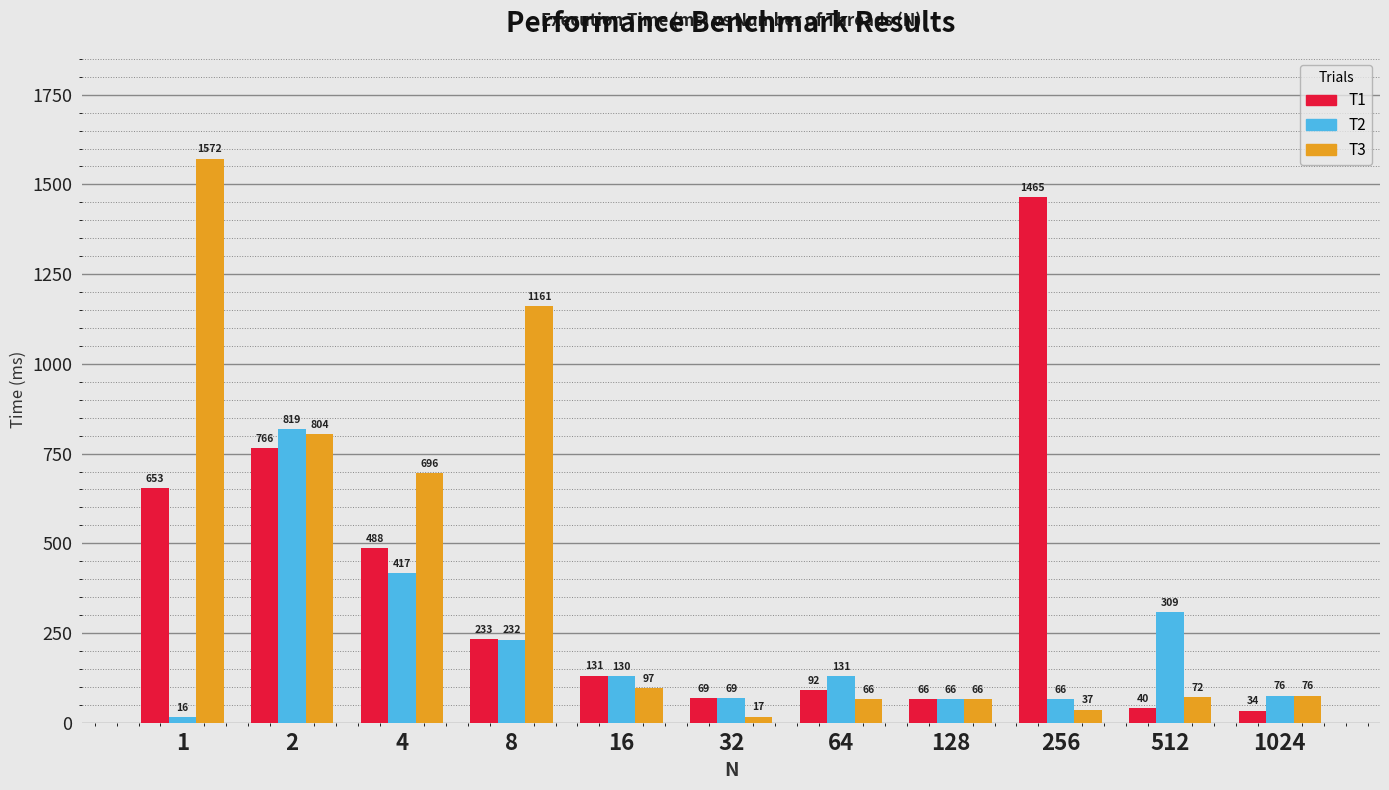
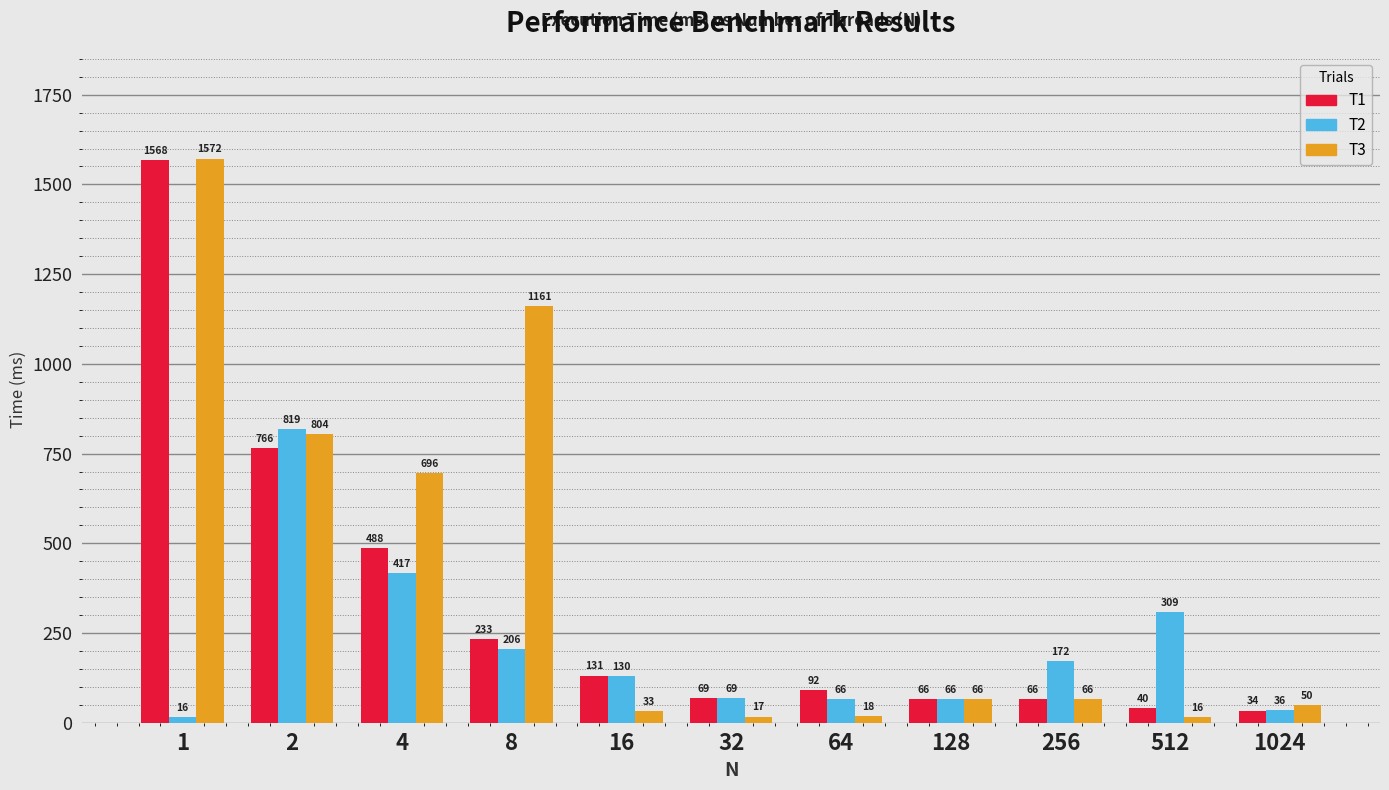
  {
    "T1": {
-     "1": 653,
+     "1": 1568,
      "2": 766,
      "4": 488,
      "8": 233,
      "16": 131,
      "32": 69,
      "64": 92,
      "128": 66,
-     "256": 1465,
+     "256": 66,
      "512": 40,
      "1024": 34
    },
    "T2": {
      "1": 16,
      "2": 819,
      "4": 417,
-     "8": 232,
+     "8": 206,
      "16": 130,
      "32": 69,
-     "64": 131,
+     "64": 66,
      "128": 66,
-     "256": 66,
+     "256": 172,
      "512": 309,
-     "1024": 76
+     "1024": 36
    },
    "T3": {
      "1": 1572,
      "2": 804,
      "4": 696,
      "8": 1161,
-     "16": 97,
+     "16": 33,
      "32": 17,
-     "64": 66,
+     "64": 18,
      "128": 66,
-     "256": 37,
-     "512": 72,
-     "1024": 76
+     "256": 66,
+     "512": 16,
+     "1024": 50
    }
  }
